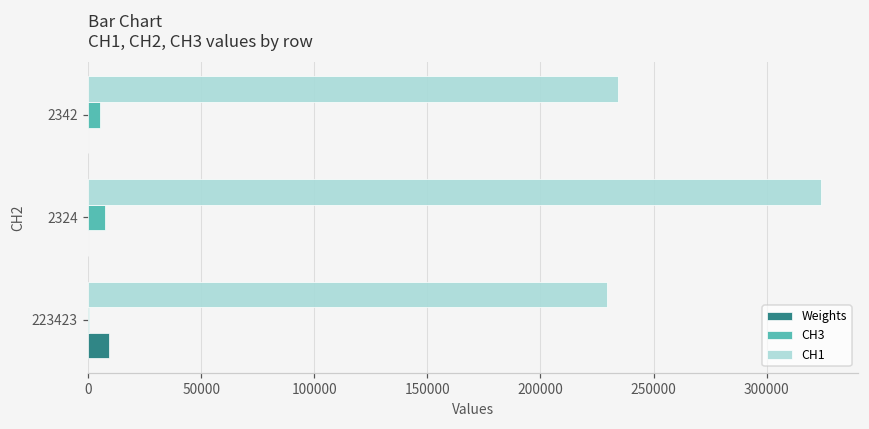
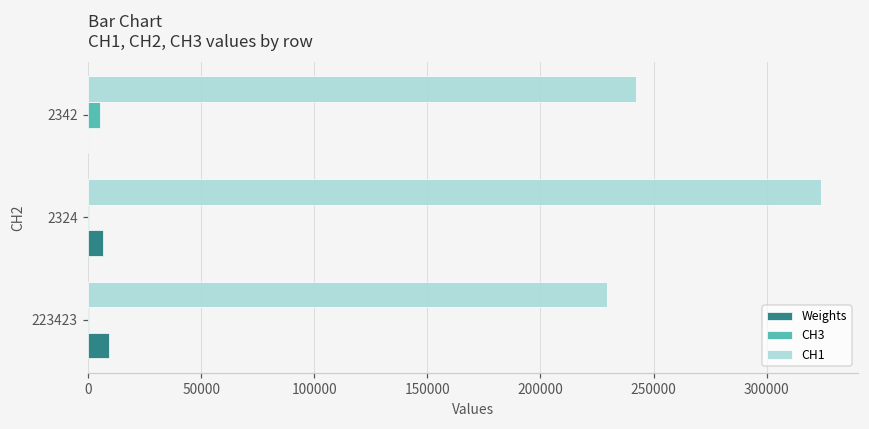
  {
    "Weights": {
-     "2324": 0,
+     "2324": 6000,
      "223423": 9000
    },
    "CH3": {
      "2342": 5000,
-     "2324": 7000
+     "2324": 0
    },
    "CH1": {
-     "2342": 234000,
+     "2342": 242000,
      "2324": 324000,
      "223423": 229000
    }
  }
